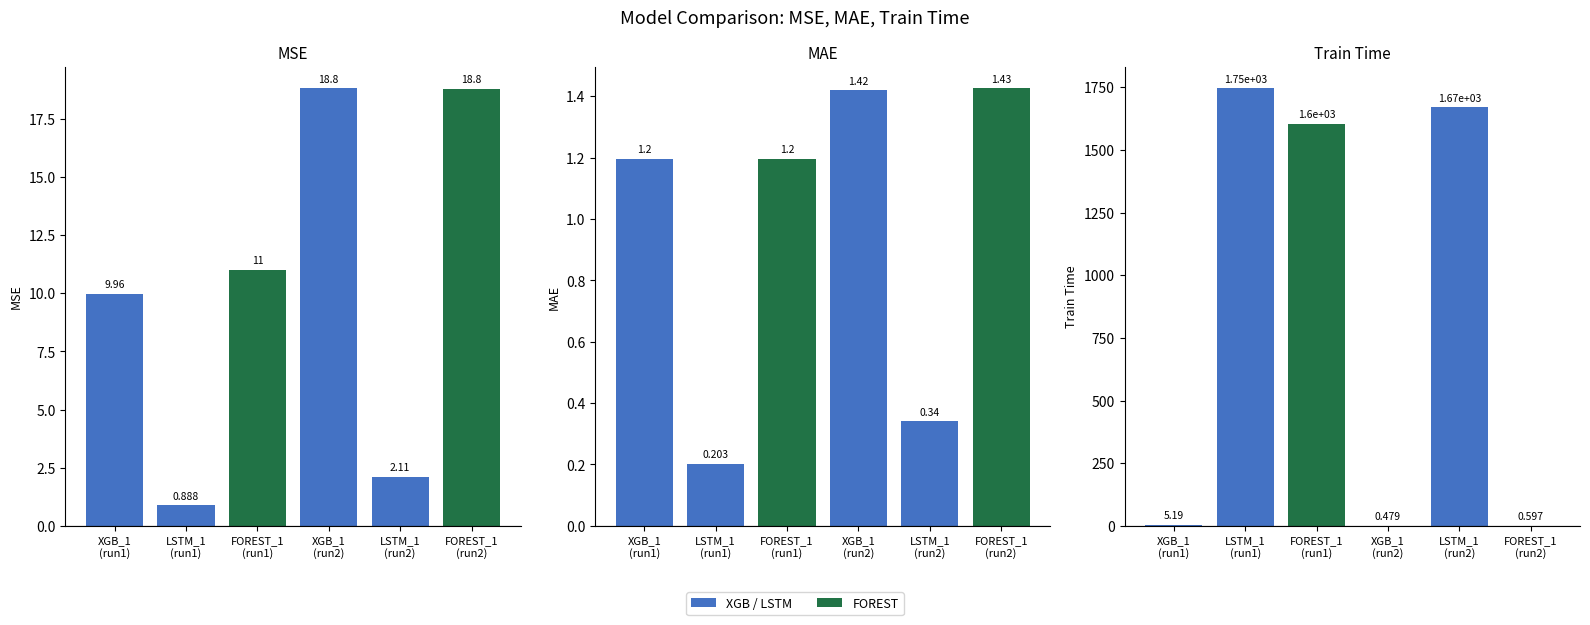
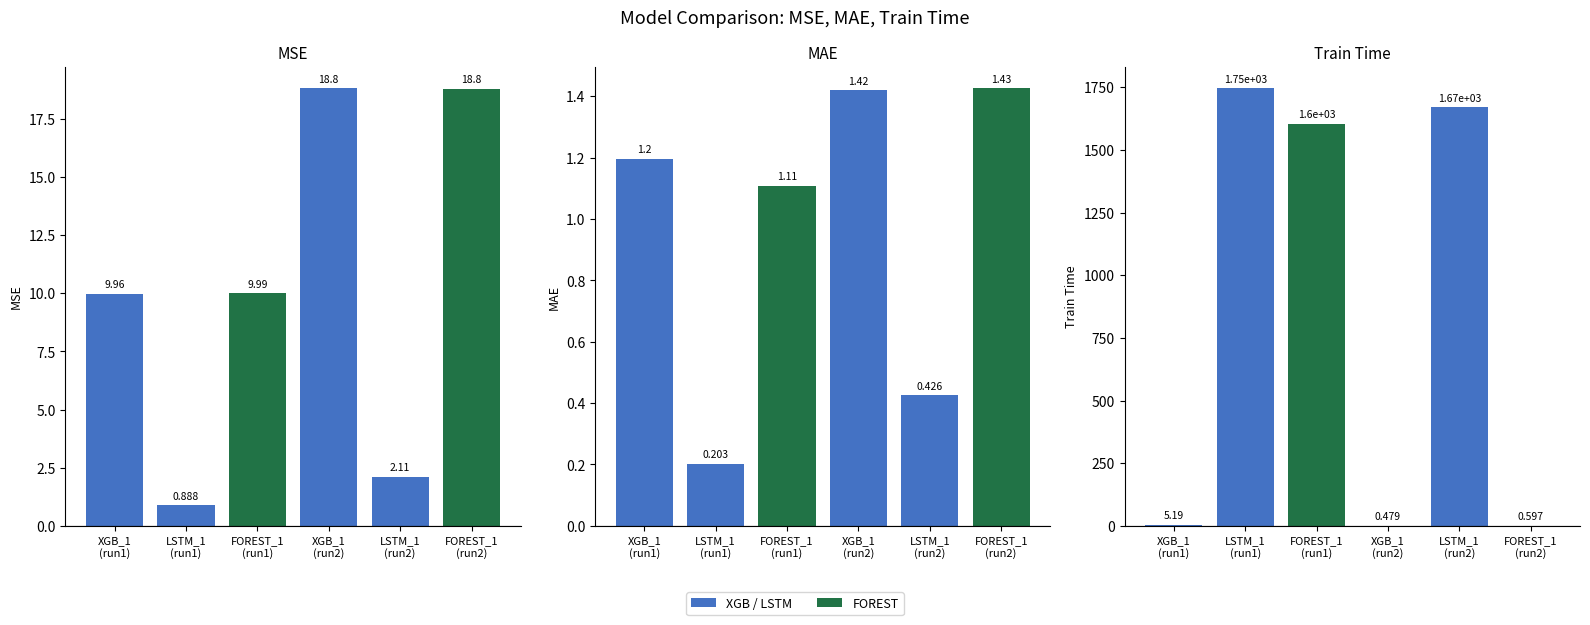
  {
    "MSE": {
      "XGB_1 (run1)": 9.96,
      "LSTM_1 (run1)": 0.888,
-     "FOREST_1 (run1)": 11,
+     "FOREST_1 (run1)": 9.99,
      "XGB_1 (run2)": 18.8,
      "LSTM_1 (run2)": 2.11,
      "FOREST_1 (run2)": 18.8
    },
    "MAE": {
      "XGB_1 (run1)": 1.2,
      "LSTM_1 (run1)": 0.203,
-     "FOREST_1 (run1)": 1.2,
+     "FOREST_1 (run1)": 1.11,
      "XGB_1 (run2)": 1.42,
-     "LSTM_1 (run2)": 0.34,
+     "LSTM_1 (run2)": 0.426,
      "FOREST_1 (run2)": 1.43
    },
    "Train Time": {
      "XGB_1 (run1)": 5.19,
      "XGB_1 (run2)": 0.479,
      "FOREST_1 (run2)": 0.597
    }
  }
